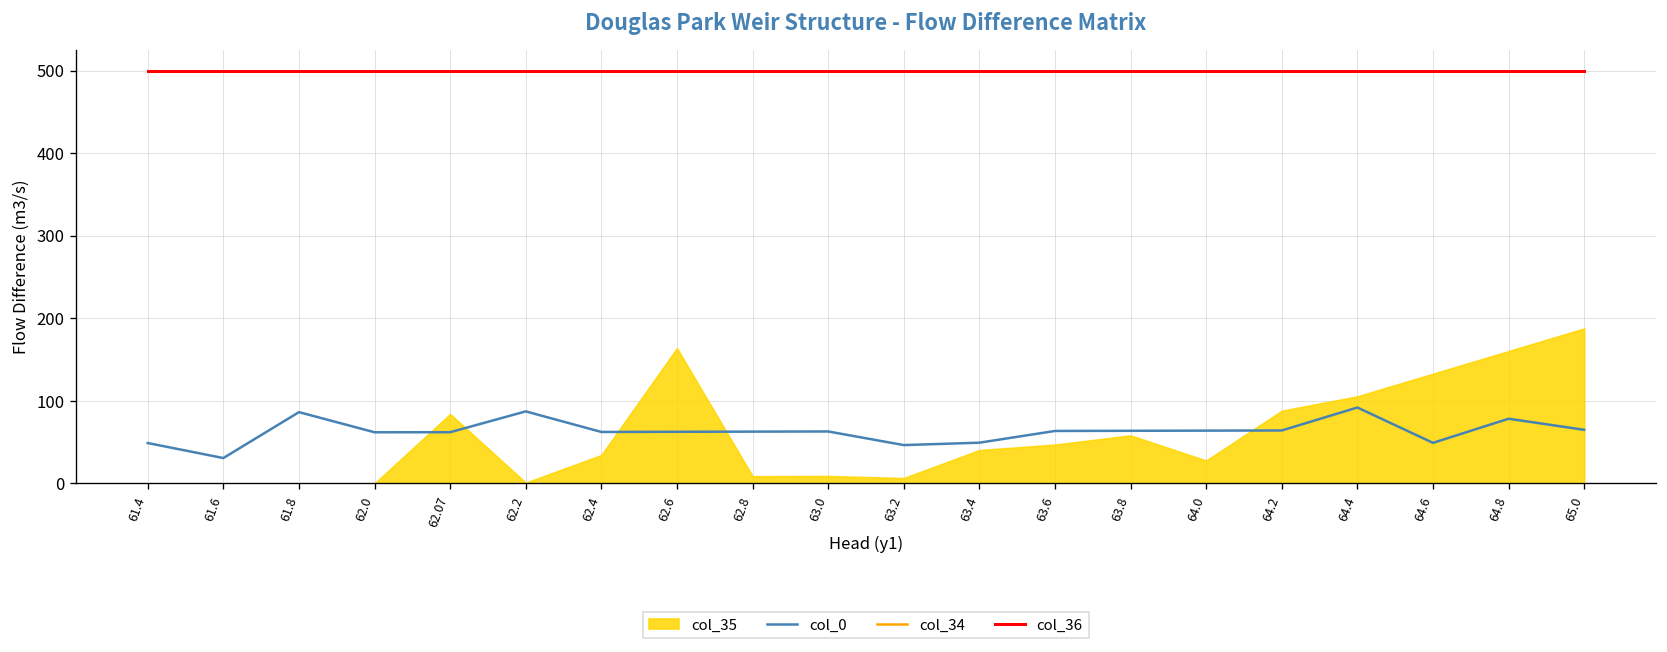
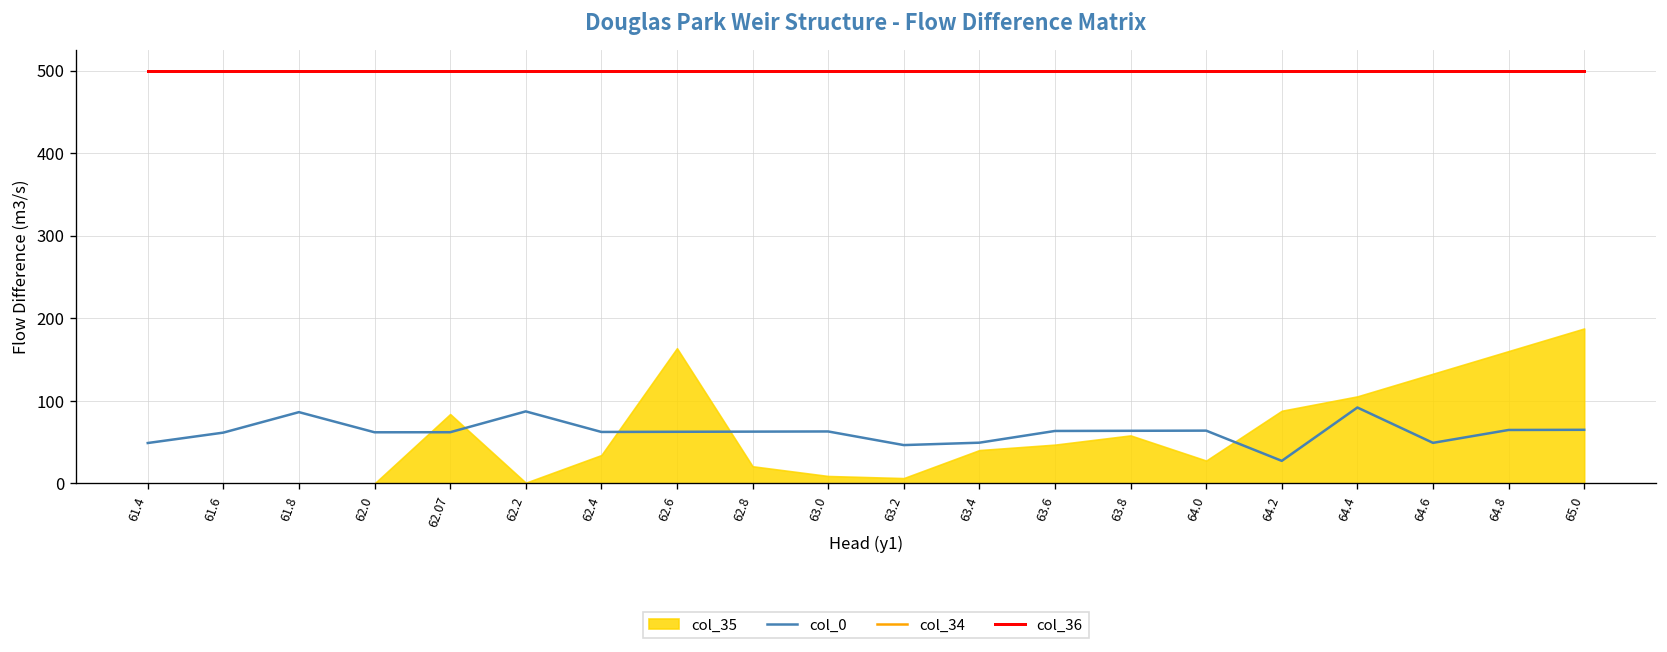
  {
    "col_0": {
      "61.4": 50,
-     "61.6": 30,
+     "61.6": 60,
      "61.8": 90,
      "62.0": 60,
      "62.07": 60,
      "62.2": 90,
      "62.4": 60,
      "62.6": 60,
      "62.8": 60,
      "63.0": 60,
      "63.2": 50,
      "63.4": 50,
      "63.6": 60,
      "63.8": 60,
      "64.0": 60,
-     "64.2": 60,
+     "64.2": 30,
      "64.4": 90,
      "64.6": 50,
-     "64.8": 80,
+     "64.8": 60,
      "65.0": 70
    },
    "col_35": {
      "61.4": 0,
      "62.07": 80,
      "62.4": 30,
      "62.6": 160,
-     "62.8": 10,
+     "62.8": 20,
      "63.0": 10,
      "63.2": 10,
      "63.4": 40,
      "63.6": 50,
      "63.8": 60,
      "64.0": 30,
      "64.2": 90,
      "64.4": 110,
      "64.6": 130,
      "64.8": 160,
      "65.0": 190
    },
    "col_36": {
      "61.4": 500,
      "61.6": 500,
      "61.8": 500,
      "62.0": 500,
      "62.07": 500,
      "62.2": 500,
      "62.4": 500,
      "62.6": 500,
      "62.8": 500,
      "63.0": 500,
      "63.2": 500,
      "63.4": 500,
      "63.6": 500,
      "63.8": 500,
      "64.0": 500,
      "64.2": 500,
      "64.4": 500,
      "64.6": 500,
      "64.8": 500,
      "65.0": 500
    }
  }
